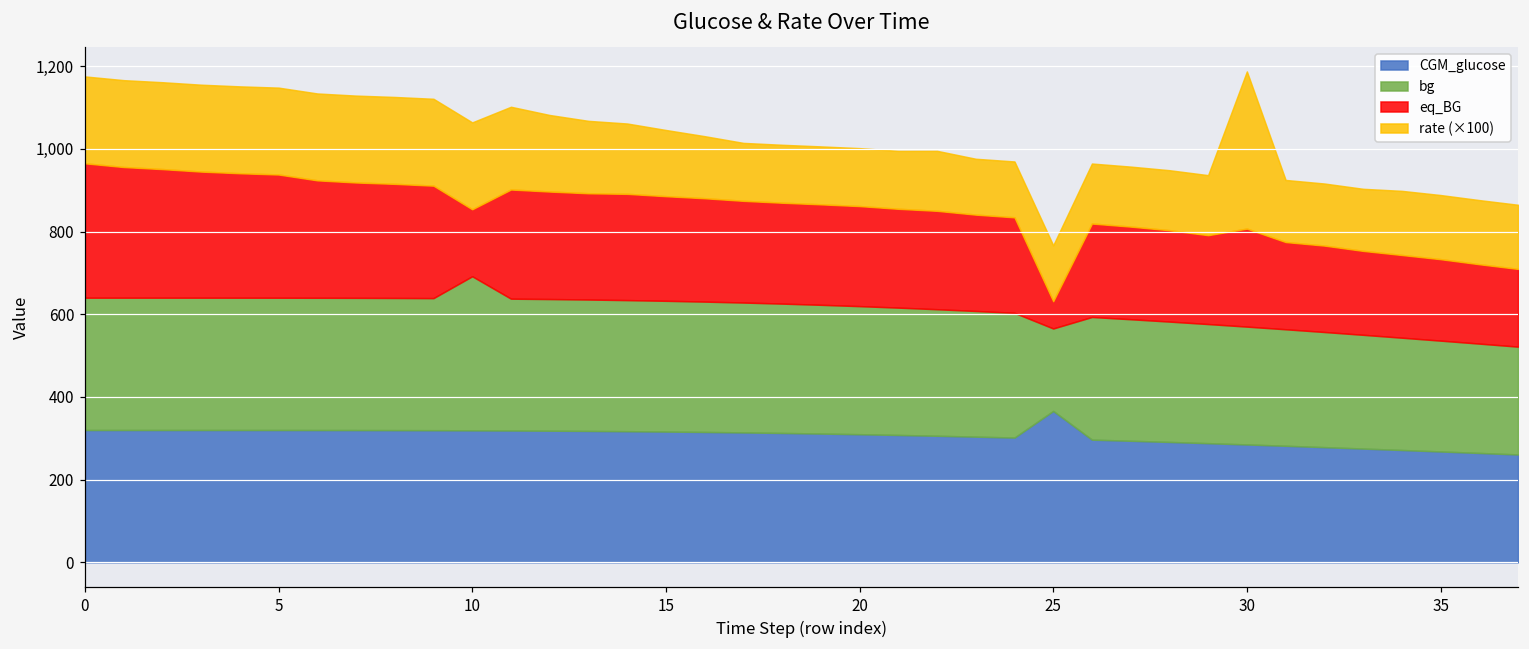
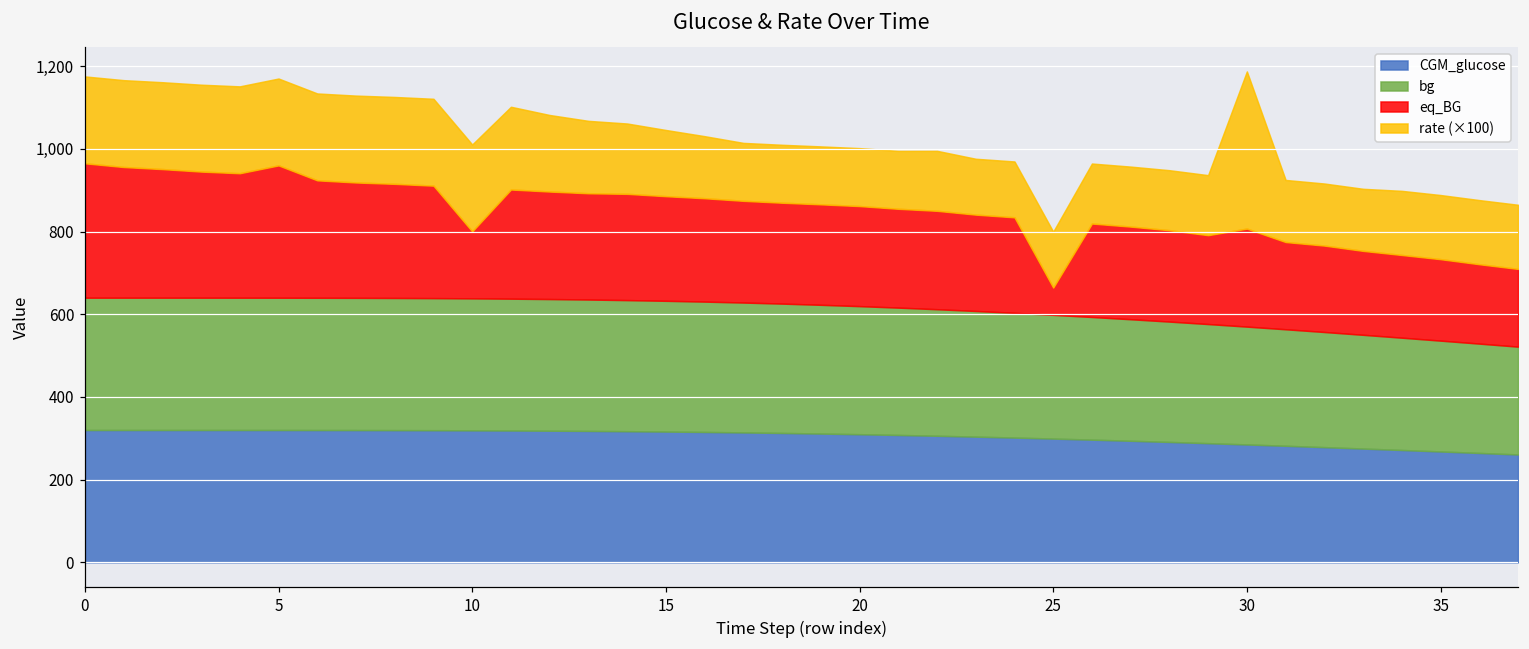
  {
    "CGM_glucose": {
      "0": 320,
      "5": 320,
      "10": 320,
      "15": 320,
      "20": 310,
-     "25": 370,
+     "25": 300,
      "30": 290,
      "35": 270
    },
    "bg": {
      "0": 320,
      "5": 320,
-     "10": 370,
+     "10": 320,
      "15": 320,
      "20": 310,
-     "25": 200,
+     "25": 300,
      "30": 290,
      "35": 270
    },
    "eq_BG": {
      "0": 330,
-     "5": 300,
+     "5": 320,
      "10": 160,
      "15": 250,
      "20": 240,
      "25": 70,
      "30": 240,
      "35": 200
    },
    "rate (×100)": {
      "0": 210,
      "5": 210,
      "10": 210,
      "15": 160,
      "20": 140,
      "25": 140,
      "30": 380,
      "35": 160
    }
  }
